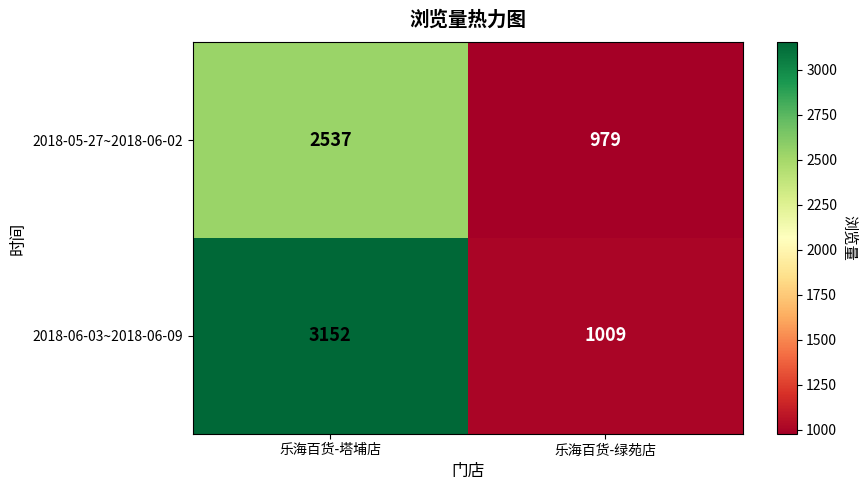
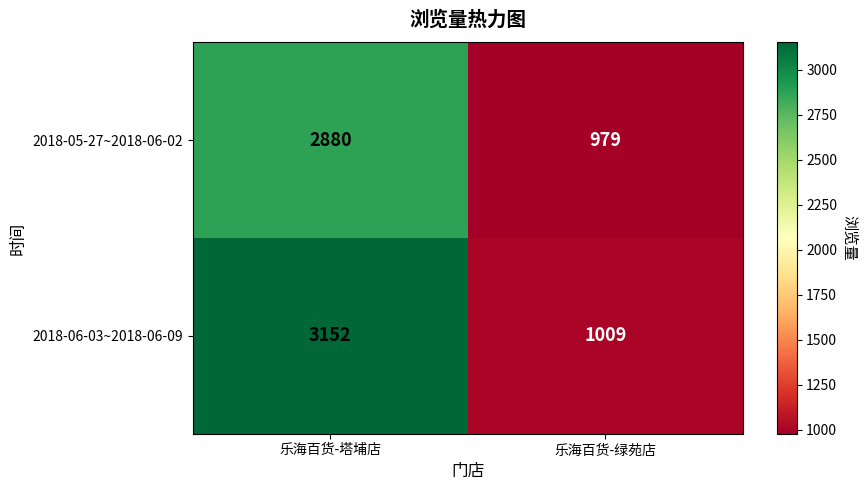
  {
    "2018-05-27~2018-06-02": {
-     "乐海百货-塔埔店": 2537,
+     "乐海百货-塔埔店": 2880,
      "乐海百货-绿苑店": 979
    },
    "2018-06-03~2018-06-09": {
      "乐海百货-塔埔店": 3152,
      "乐海百货-绿苑店": 1009
    }
  }
